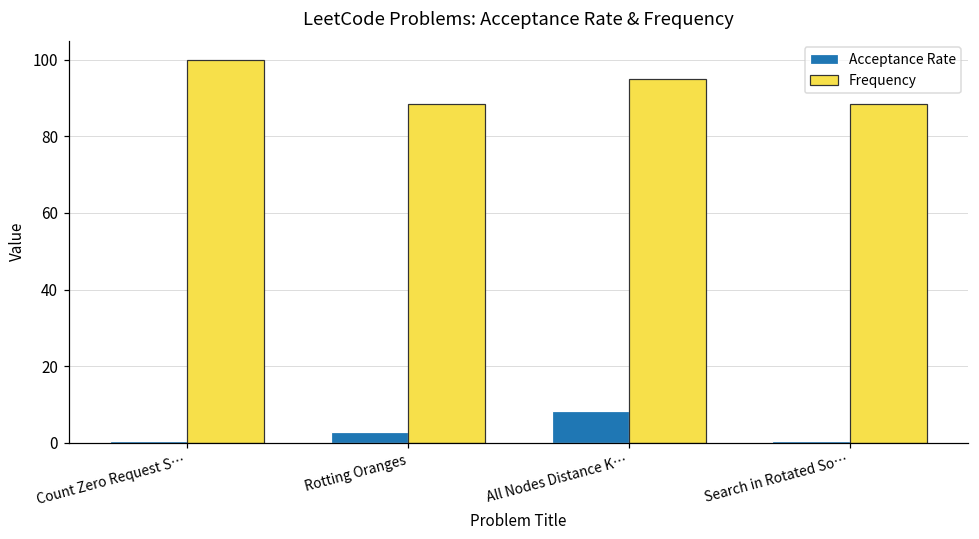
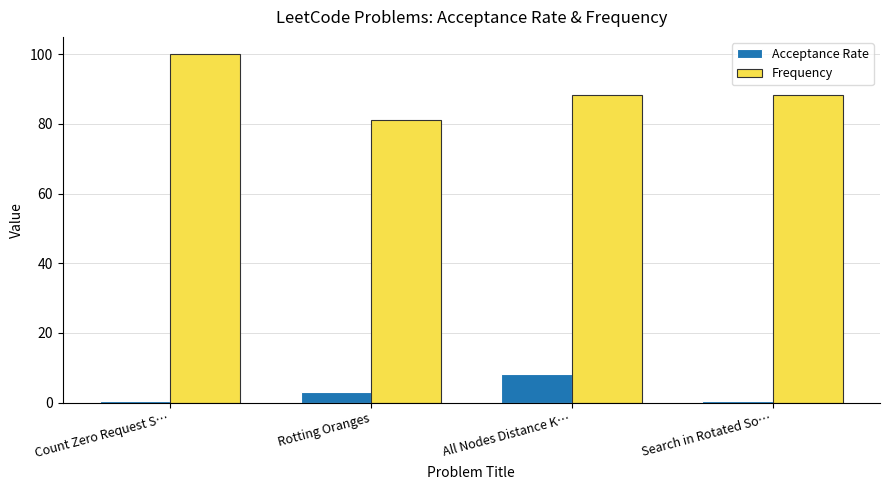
  {
    "Acceptance Rate": {
      "Rotting Oranges": 3,
      "All Nodes Distance K…": 8
    },
    "Frequency": {
      "Count Zero Request S…": 100,
-     "Rotting Oranges": 88,
-     "All Nodes Distance K…": 95,
+     "Rotting Oranges": 81,
+     "All Nodes Distance K…": 88,
      "Search in Rotated So…": 88
    }
  }
